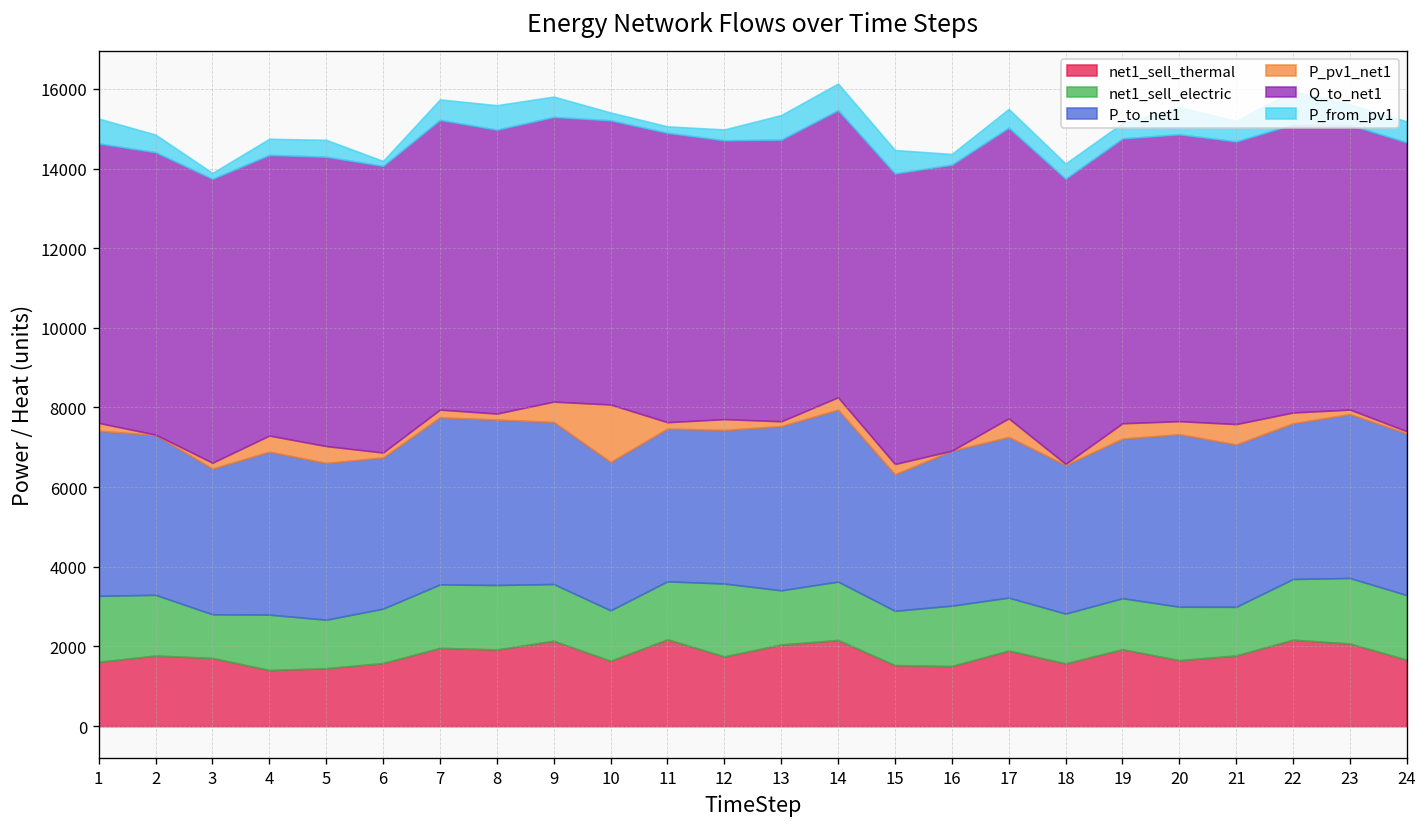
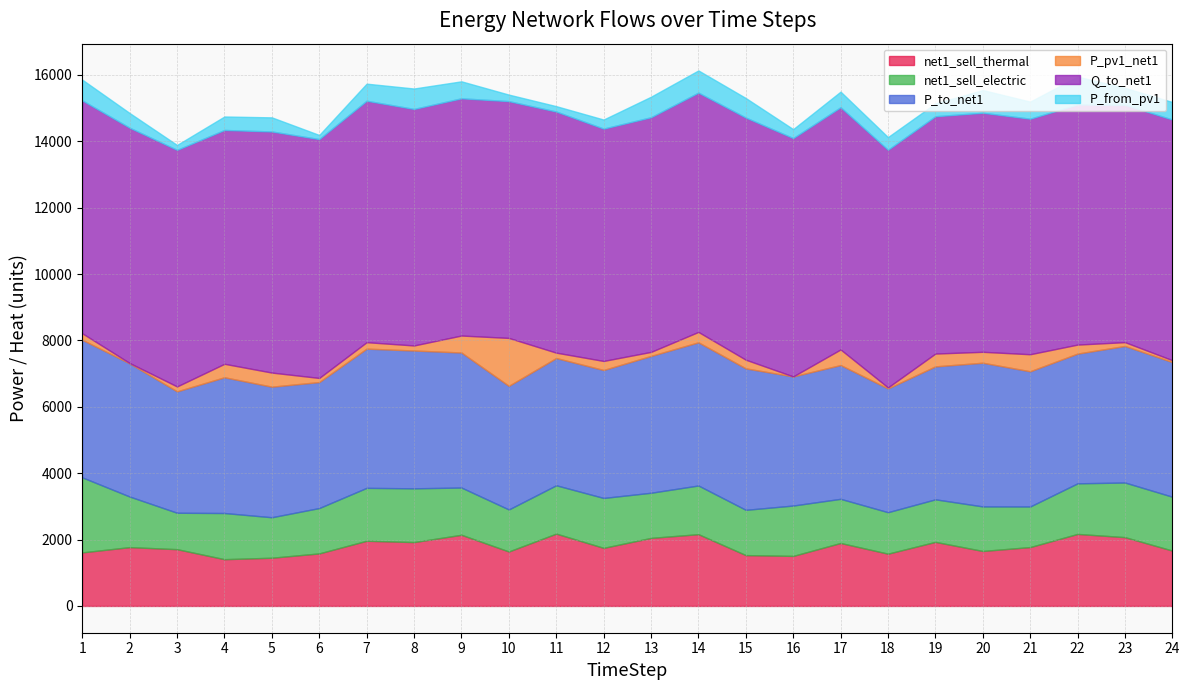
  {
    "net1_sell_thermal": {
      "1": 1600,
      "2": 1800,
      "3": 1700,
      "4": 1400,
      "5": 1500,
      "6": 1600,
      "7": 2000,
      "8": 1900,
      "9": 2100,
      "10": 1600,
      "11": 2200,
      "12": 1800,
      "13": 2100,
      "14": 2200,
      "15": 1500,
      "16": 1500,
      "17": 1900,
      "18": 1600,
      "19": 1900,
      "20": 1700,
      "21": 1800,
      "22": 2200,
      "23": 2100,
      "24": 1700
    },
    "net1_sell_electric": {
-     "1": 1700,
+     "1": 2300,
      "2": 1500,
      "3": 1100,
      "4": 1400,
      "5": 1200,
      "6": 1400,
      "7": 1600,
      "8": 1600,
      "9": 1400,
      "10": 1300,
      "11": 1500,
-     "12": 1800,
+     "12": 1500,
      "13": 1400,
      "14": 1500,
      "15": 1400,
      "16": 1500,
      "17": 1300,
      "18": 1200,
      "19": 1300,
      "20": 1300,
      "21": 1200,
      "22": 1500,
      "23": 1600,
      "24": 1600
    },
    "P_to_net1": {
      "1": 4100,
      "3": 3700,
      "4": 4100,
      "5": 3900,
      "6": 3800,
      "7": 4200,
      "8": 4200,
      "9": 4100,
      "10": 3700,
      "11": 3800,
      "12": 3900,
      "13": 4100,
      "14": 4300,
-     "15": 3400,
+     "15": 4300,
      "17": 4000,
      "19": 4000,
      "20": 4300,
      "21": 4100,
      "22": 3900,
      "23": 4100
    },
    "P_pv1_net1": {
      "1": 200,
      "3": 100,
      "4": 400,
      "5": 400,
      "6": 100,
      "7": 200,
      "8": 200,
      "9": 500,
      "10": 1400,
      "11": 200,
      "12": 300,
      "13": 100,
      "14": 300,
      "15": 300,
      "17": 500,
      "19": 400,
      "20": 300,
      "21": 500,
      "22": 300,
      "23": 100
    },
    "Q_to_net1": {
      "1": 7000,
      "2": 7100,
      "3": 7100,
      "4": 7000,
      "5": 7300,
      "6": 7200,
      "7": 7300,
      "8": 7100,
      "9": 7100,
      "10": 7100,
      "11": 7300,
      "12": 7000,
      "13": 7100,
      "14": 7200,
      "15": 7300,
      "16": 7200,
      "17": 7300,
      "18": 7200,
      "19": 7200,
      "20": 7200,
      "21": 7100,
      "24": 7300
    },
    "P_from_pv1": {
      "1": 600,
      "2": 400,
      "3": 100,
      "4": 400,
      "5": 400,
      "6": 100,
      "7": 500,
      "8": 600,
      "9": 500,
      "10": 200,
      "11": 200,
      "12": 300,
      "13": 600,
      "14": 700,
      "15": 600,
      "16": 300,
      "17": 500,
      "18": 400,
      "24": 500
    }
  }
